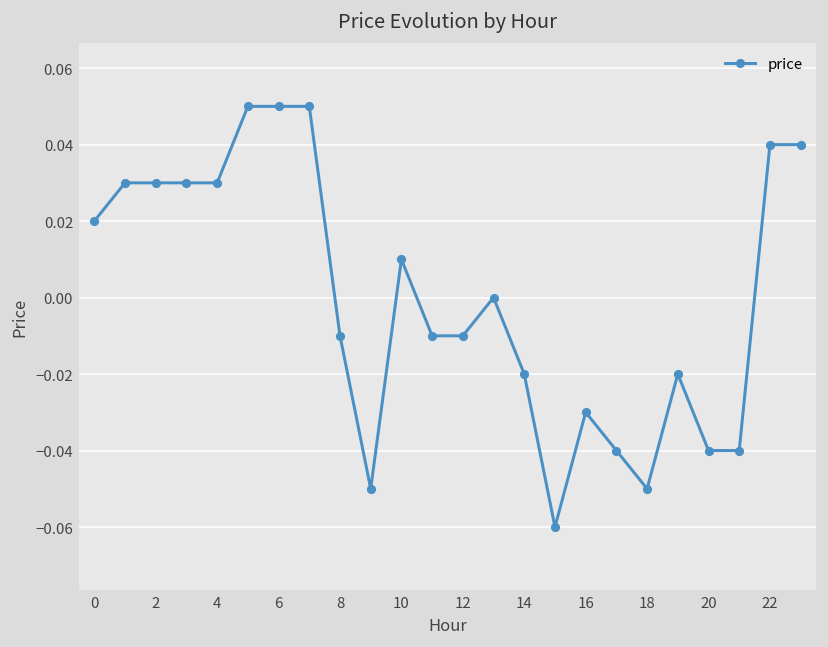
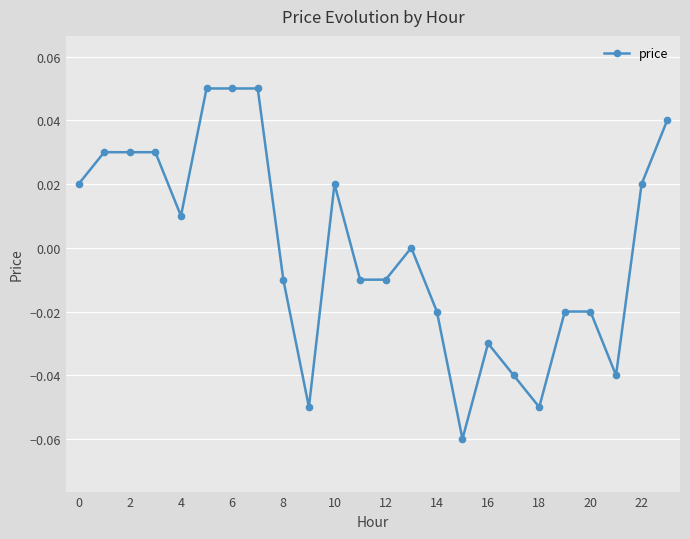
  {
    "0": 0.02,
    "2": 0.03,
-   "4": 0.03,
+   "4": 0.01,
    "6": 0.05,
    "8": -0.01,
-   "10": 0.01,
+   "10": 0.02,
    "12": -0.01,
    "14": -0.02,
    "16": -0.03,
    "18": -0.05,
-   "20": -0.04,
-   "22": 0.04
+   "20": -0.02,
+   "22": 0.02
  }
